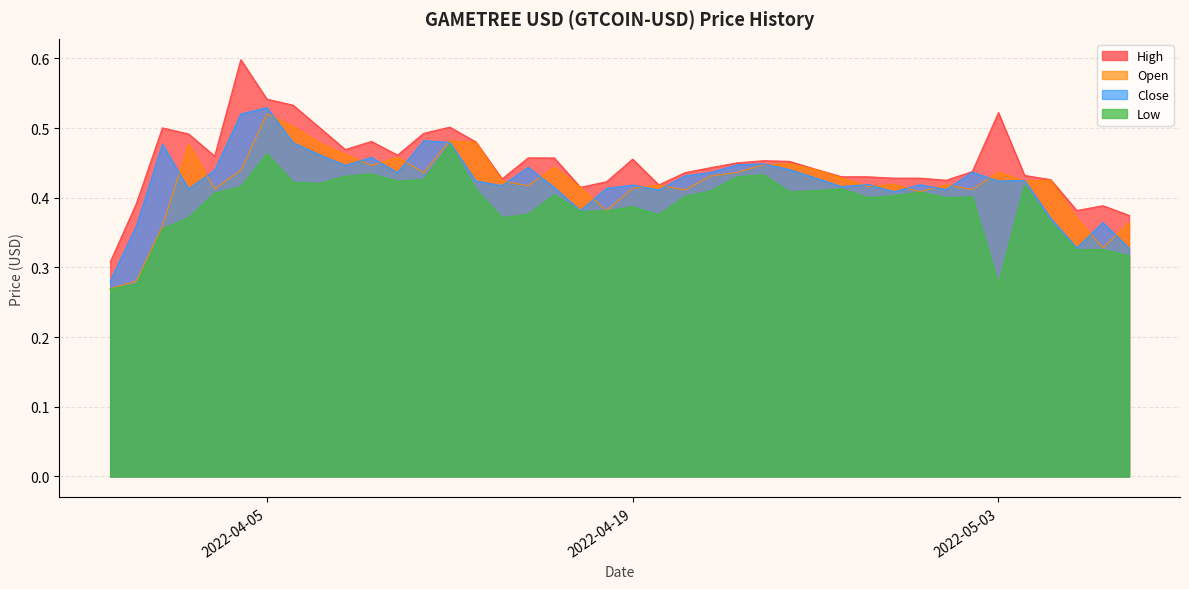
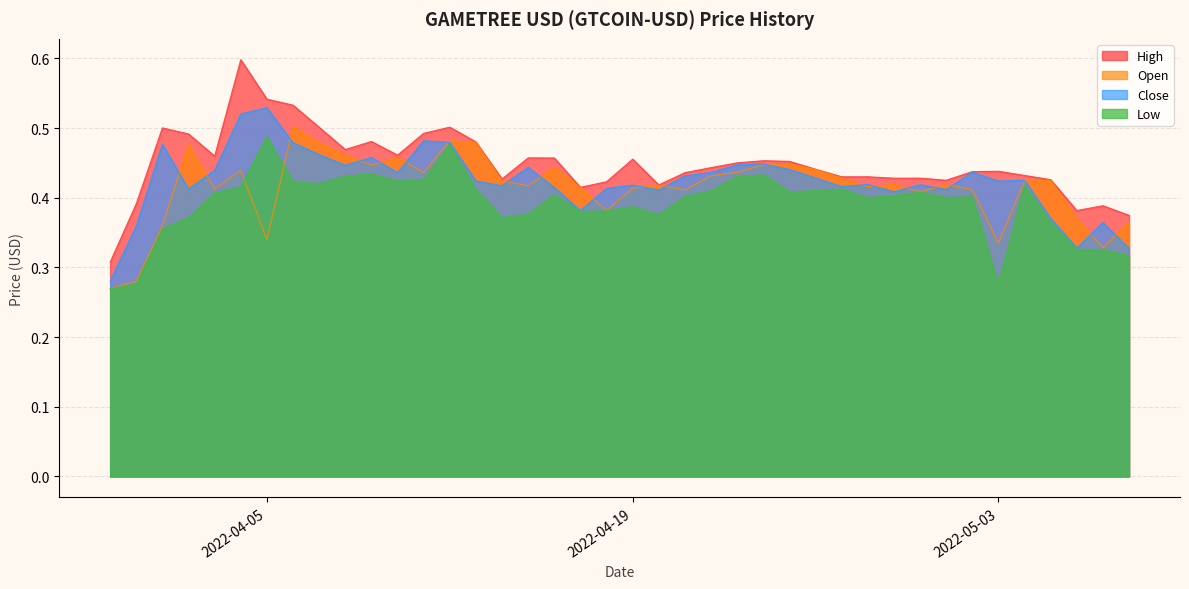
  {
    "High": {
      "2022-04-05": 0.54,
      "2022-04-19": 0.46,
-     "2022-05-03": 0.52
+     "2022-05-03": 0.44
    },
    "Open": {
-     "2022-04-05": 0.52,
+     "2022-04-05": 0.34,
      "2022-04-19": 0.41,
-     "2022-05-03": 0.44
+     "2022-05-03": 0.33
    },
    "Close": {
      "2022-04-05": 0.53,
      "2022-04-19": 0.42,
      "2022-05-03": 0.42
    },
    "Low": {
-     "2022-04-05": 0.46,
+     "2022-04-05": 0.49,
      "2022-04-19": 0.39,
      "2022-05-03": 0.28
    }
  }
